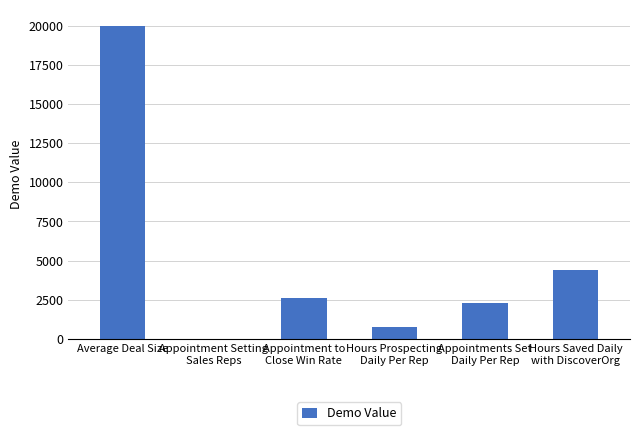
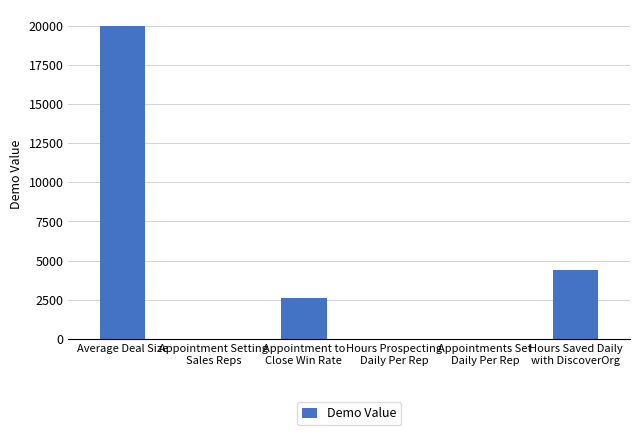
  {
    "Average Deal Size": 20000,
    "Appointment to Close Win Rate": 2600,
-   "Hours Prospecting Daily Per Rep": 800,
-   "Appointments Set Daily Per Rep": 2300,
+   "Hours Prospecting Daily Per Rep": 0,
+   "Appointments Set Daily Per Rep": 0,
    "Hours Saved Daily with DiscoverOrg": 4400
  }
